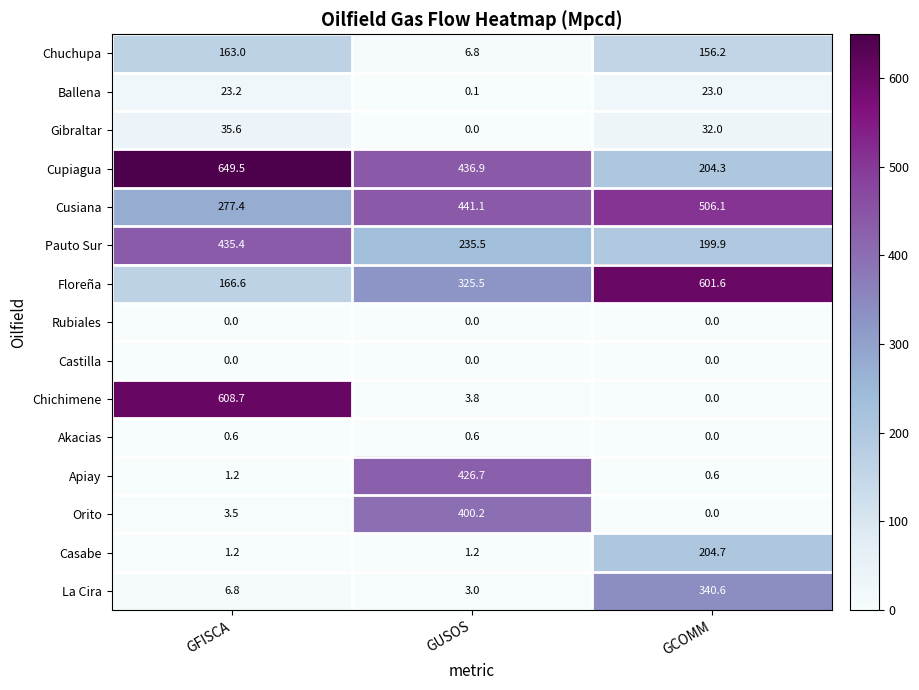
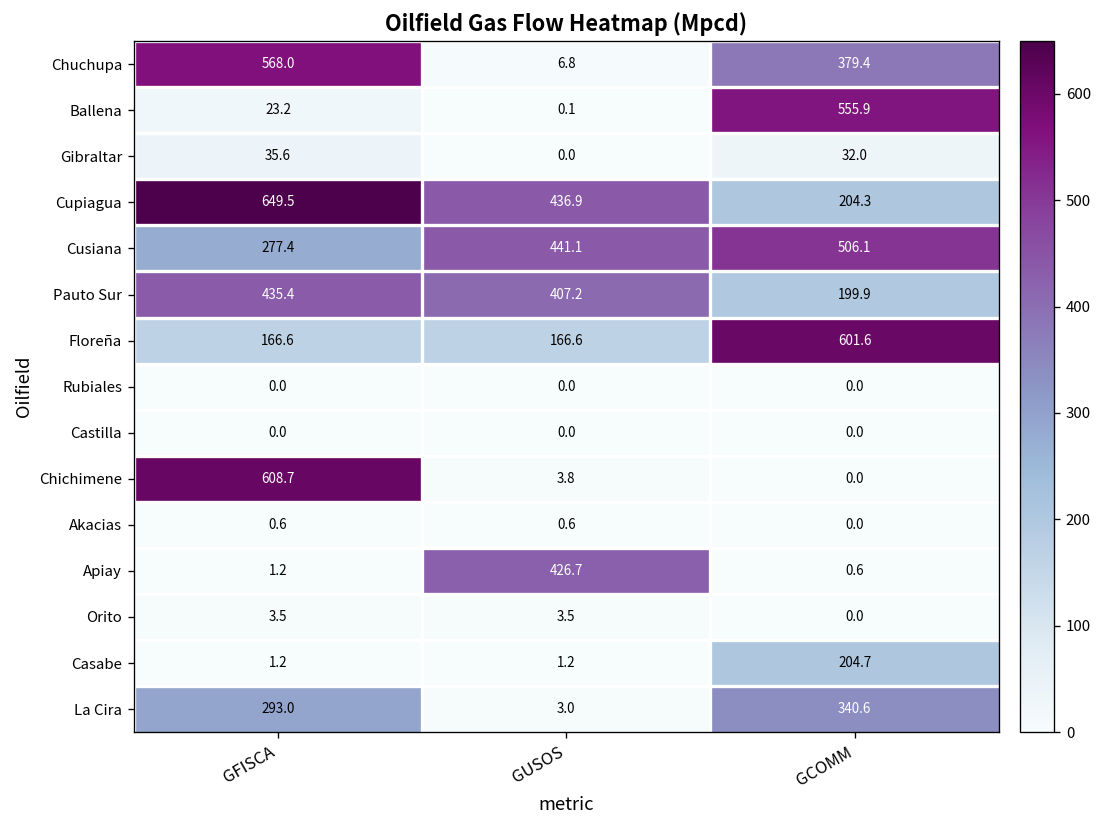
  {
    "Chuchupa": {
-     "GFISCA": 163.0,
+     "GFISCA": 568.0,
      "GUSOS": 6.8,
-     "GCOMM": 156.2
+     "GCOMM": 379.4
    },
    "Ballena": {
      "GFISCA": 23.2,
      "GUSOS": 0.1,
-     "GCOMM": 23.0
+     "GCOMM": 555.9
    },
    "Gibraltar": {
      "GFISCA": 35.6,
      "GUSOS": 0.0,
      "GCOMM": 32.0
    },
    "Cupiagua": {
      "GFISCA": 649.5,
      "GUSOS": 436.9,
      "GCOMM": 204.3
    },
    "Cusiana": {
      "GFISCA": 277.4,
      "GUSOS": 441.1,
      "GCOMM": 506.1
    },
    "Pauto Sur": {
      "GFISCA": 435.4,
-     "GUSOS": 235.5,
+     "GUSOS": 407.2,
      "GCOMM": 199.9
    },
    "Floreña": {
      "GFISCA": 166.6,
-     "GUSOS": 325.5,
+     "GUSOS": 166.6,
      "GCOMM": 601.6
    },
    "Rubiales": {
      "GFISCA": 0.0,
      "GUSOS": 0.0,
      "GCOMM": 0.0
    },
    "Castilla": {
      "GFISCA": 0.0,
      "GUSOS": 0.0,
      "GCOMM": 0.0
    },
    "Chichimene": {
      "GFISCA": 608.7,
      "GUSOS": 3.8,
      "GCOMM": 0.0
    },
    "Akacias": {
      "GFISCA": 0.6,
      "GUSOS": 0.6,
      "GCOMM": 0.0
    },
    "Apiay": {
      "GFISCA": 1.2,
      "GUSOS": 426.7,
      "GCOMM": 0.6
    },
    "Orito": {
      "GFISCA": 3.5,
-     "GUSOS": 400.2,
+     "GUSOS": 3.5,
      "GCOMM": 0.0
    },
    "Casabe": {
      "GFISCA": 1.2,
      "GUSOS": 1.2,
      "GCOMM": 204.7
    },
    "La Cira": {
-     "GFISCA": 6.8,
+     "GFISCA": 293.0,
      "GUSOS": 3.0,
      "GCOMM": 340.6
    }
  }
